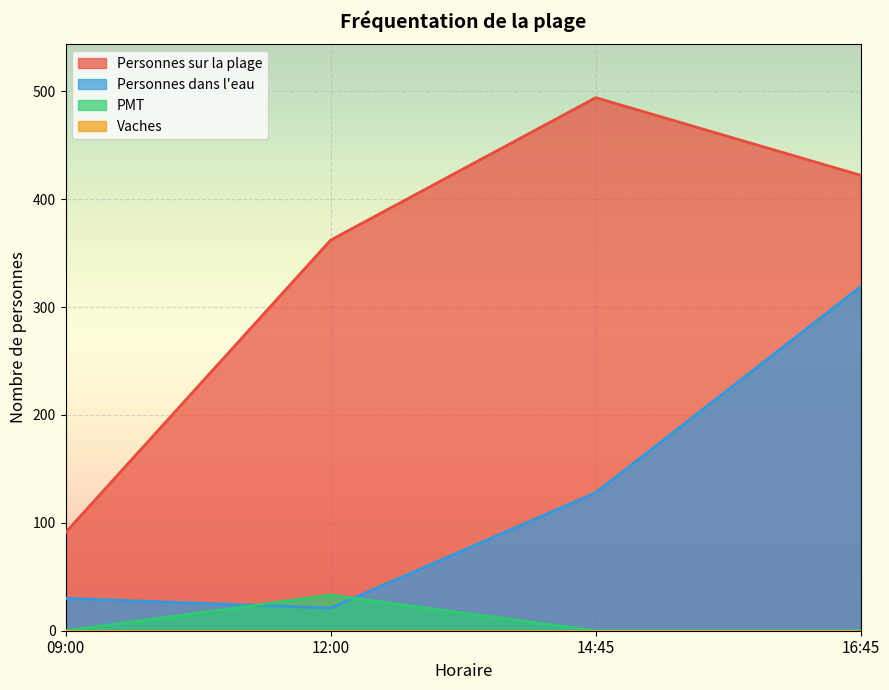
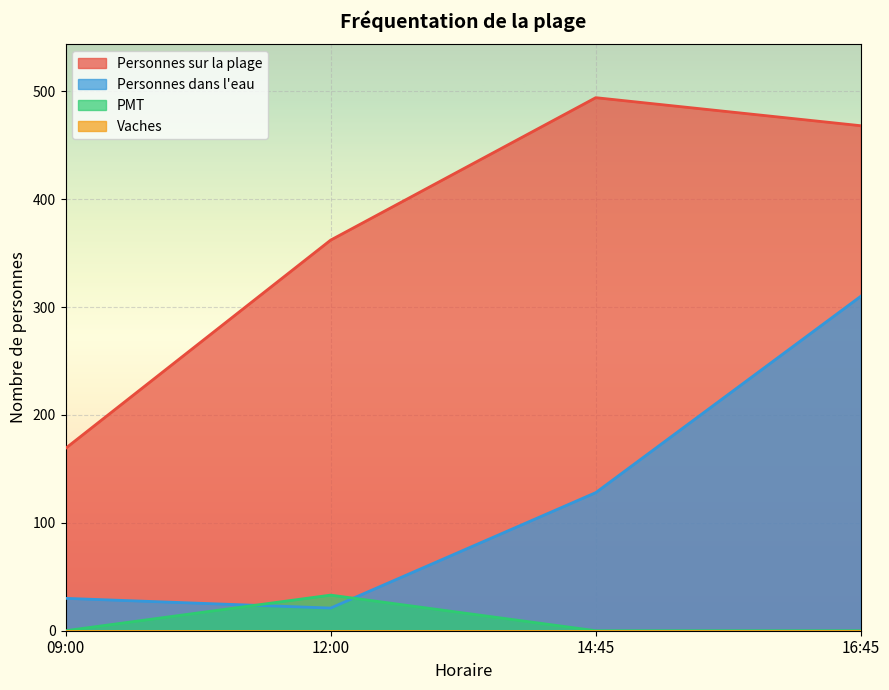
  {
    "Personnes sur la plage": {
-     "09:00": 91,
+     "09:00": 169,
      "12:00": 362,
      "14:45": 494,
-     "16:45": 422
+     "16:45": 468
    },
    "Personnes dans l'eau": {
      "09:00": 30,
      "12:00": 21,
      "14:45": 128,
-     "16:45": 319
+     "16:45": 310
    },
    "PMT": {
      "12:00": 33
    },
    "Vaches": {
      "12:00": 0
    }
  }
